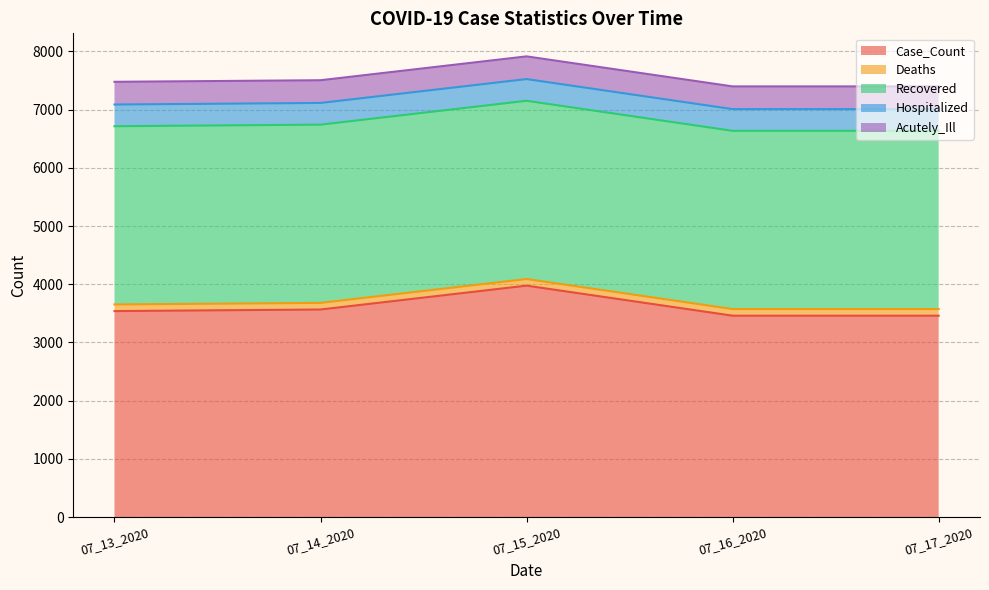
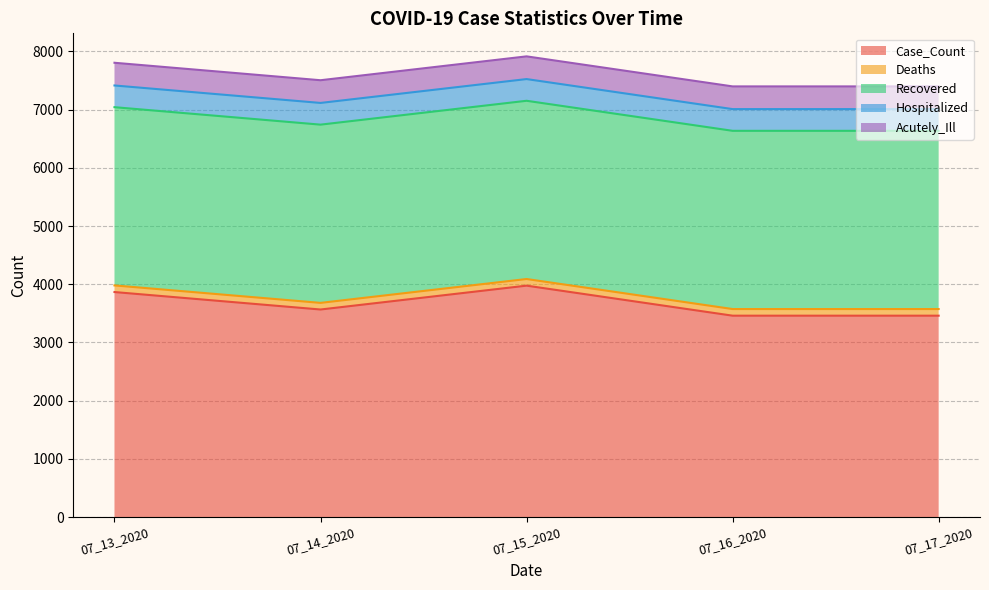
  {
    "Case_Count": {
-     "07_13_2020": 3500,
+     "07_13_2020": 3900,
      "07_14_2020": 3600,
      "07_15_2020": 4000,
      "07_16_2020": 3500,
      "07_17_2020": 3500
    },
    "Deaths": {
      "07_13_2020": 100,
      "07_14_2020": 100,
      "07_15_2020": 100,
      "07_16_2020": 100,
      "07_17_2020": 100
    },
    "Recovered": {
      "07_13_2020": 3100,
      "07_14_2020": 3100,
      "07_15_2020": 3100,
      "07_16_2020": 3100
    },
    "Hospitalized": {
      "07_13_2020": 400,
      "07_14_2020": 400,
      "07_15_2020": 400,
      "07_16_2020": 400
    },
    "Acutely_Ill": {
      "07_13_2020": 400,
      "07_14_2020": 400,
      "07_15_2020": 400,
      "07_16_2020": 400
    }
  }
